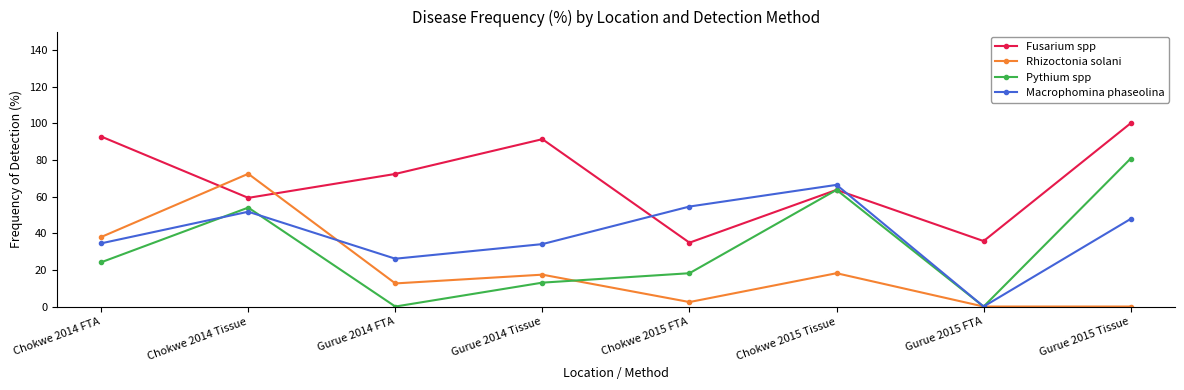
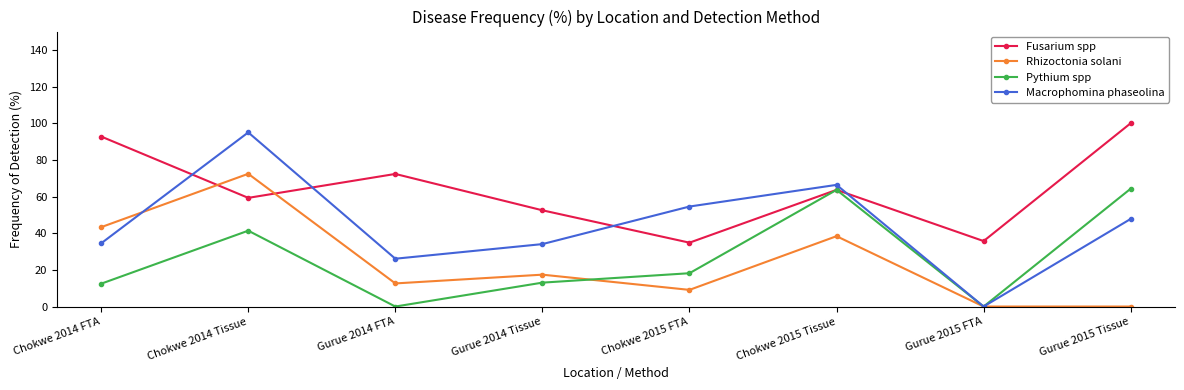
  {
    "Fusarium spp": {
      "Chokwe 2014 FTA": 93,
      "Chokwe 2014 Tissue": 59,
      "Gurue 2014 FTA": 72,
-     "Gurue 2014 Tissue": 91,
+     "Gurue 2014 Tissue": 53,
      "Chokwe 2015 FTA": 35,
      "Gurue 2015 FTA": 36,
      "Gurue 2015 Tissue": 100
    },
    "Rhizoctonia solani": {
-     "Chokwe 2014 FTA": 38,
+     "Chokwe 2014 FTA": 43,
      "Chokwe 2014 Tissue": 72,
      "Gurue 2014 FTA": 13,
      "Gurue 2014 Tissue": 17,
-     "Chokwe 2015 FTA": 2,
-     "Chokwe 2015 Tissue": 18,
+     "Chokwe 2015 FTA": 9,
+     "Chokwe 2015 Tissue": 38,
      "Gurue 2015 Tissue": 0
    },
    "Pythium spp": {
-     "Chokwe 2014 FTA": 24,
-     "Chokwe 2014 Tissue": 54,
+     "Chokwe 2014 FTA": 12,
+     "Chokwe 2014 Tissue": 41,
      "Gurue 2014 FTA": 0,
      "Gurue 2014 Tissue": 13,
      "Chokwe 2015 FTA": 18,
-     "Gurue 2015 Tissue": 81
+     "Gurue 2015 Tissue": 64
    },
    "Macrophomina phaseolina": {
      "Chokwe 2014 FTA": 34,
-     "Chokwe 2014 Tissue": 52,
+     "Chokwe 2014 Tissue": 95,
      "Gurue 2014 FTA": 26,
      "Gurue 2014 Tissue": 34,
      "Chokwe 2015 FTA": 55,
      "Chokwe 2015 Tissue": 66,
      "Gurue 2015 Tissue": 48
    }
  }
